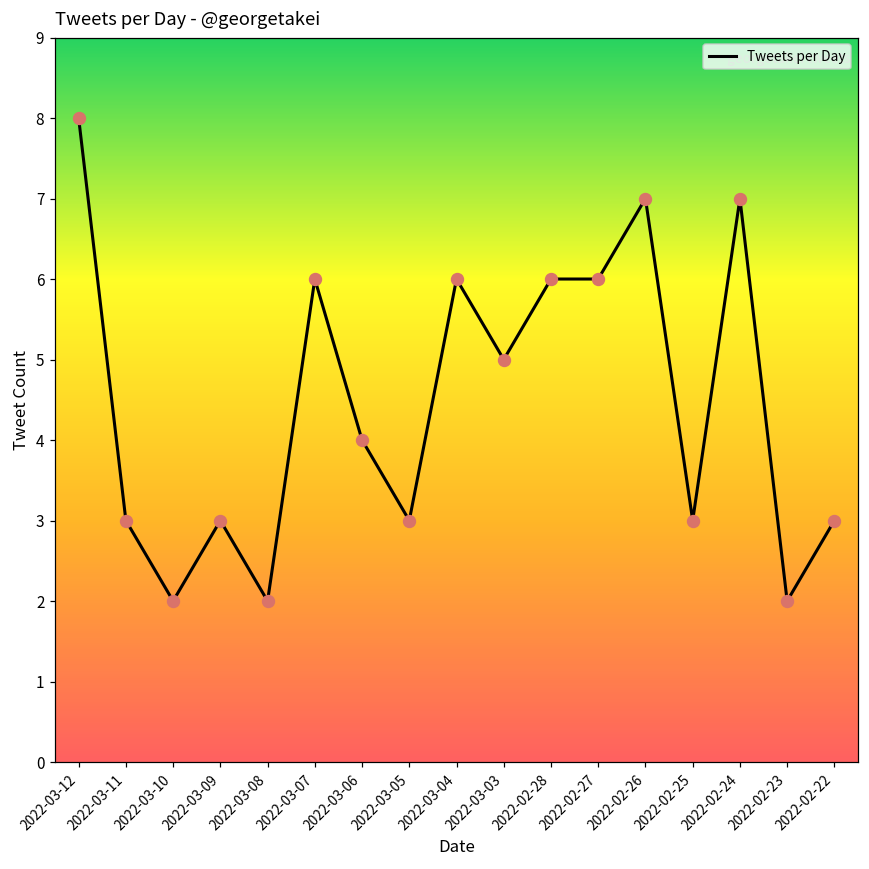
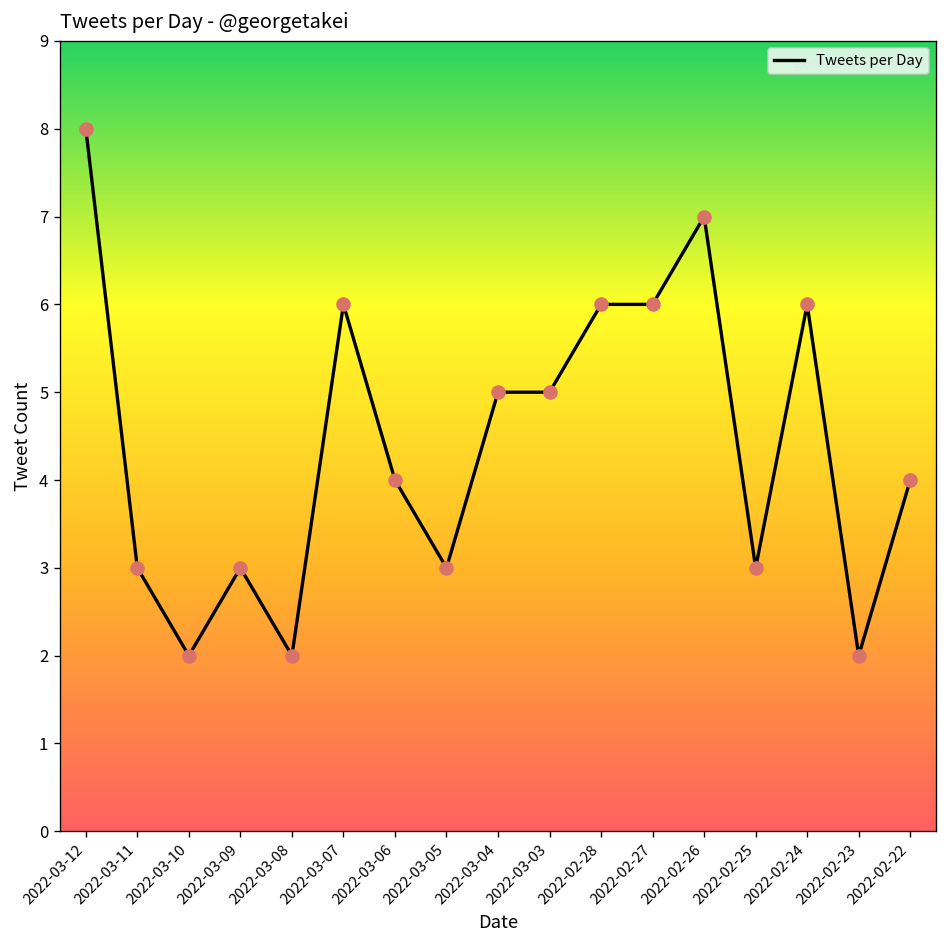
  {
    "2022-03-12": 8,
    "2022-03-11": 3,
    "2022-03-10": 2,
    "2022-03-09": 3,
    "2022-03-08": 2,
    "2022-03-07": 6,
    "2022-03-06": 4,
    "2022-03-05": 3,
-   "2022-03-04": 6,
+   "2022-03-04": 5,
    "2022-03-03": 5,
    "2022-02-28": 6,
    "2022-02-27": 6,
    "2022-02-26": 7,
    "2022-02-25": 3,
-   "2022-02-24": 7,
+   "2022-02-24": 6,
    "2022-02-23": 2,
-   "2022-02-22": 3
+   "2022-02-22": 4
  }
